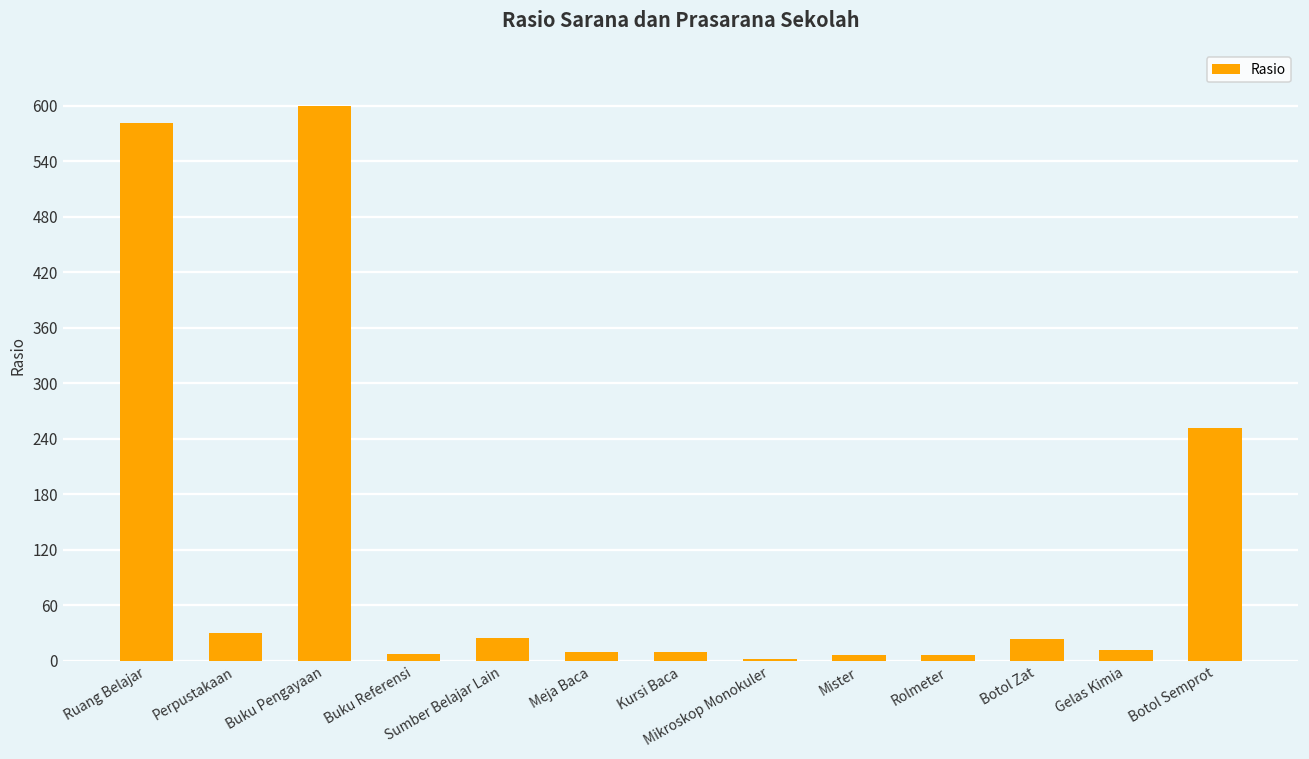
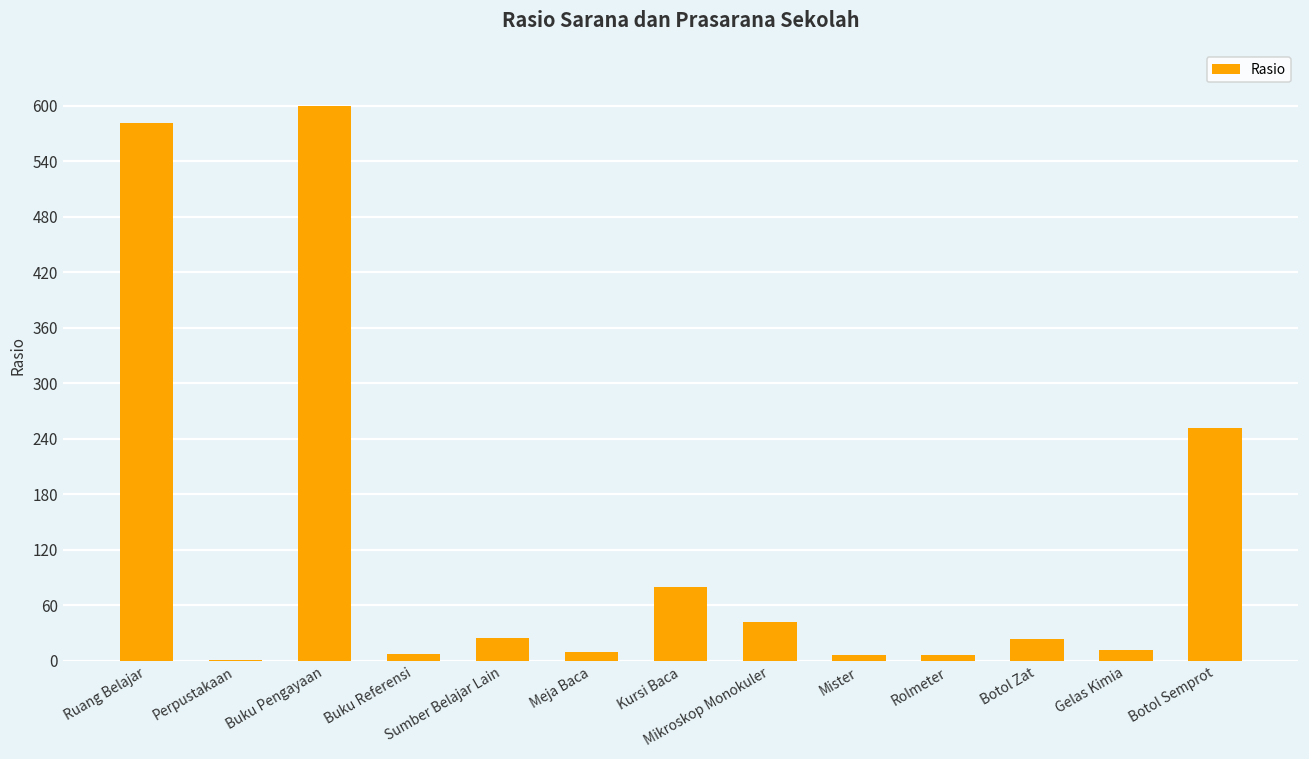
  {
    "Ruang Belajar": 580,
-   "Perpustakaan": 30,
+   "Perpustakaan": 0,
    "Buku Pengayaan": 600,
    "Buku Referensi": 10,
    "Sumber Belajar Lain": 30,
    "Meja Baca": 10,
-   "Kursi Baca": 10,
-   "Mikroskop Monokuler": 0,
+   "Kursi Baca": 80,
+   "Mikroskop Monokuler": 40,
    "Mister": 10,
    "Rolmeter": 10,
    "Botol Zat": 20,
    "Gelas Kimia": 10,
    "Botol Semprot": 250
  }
